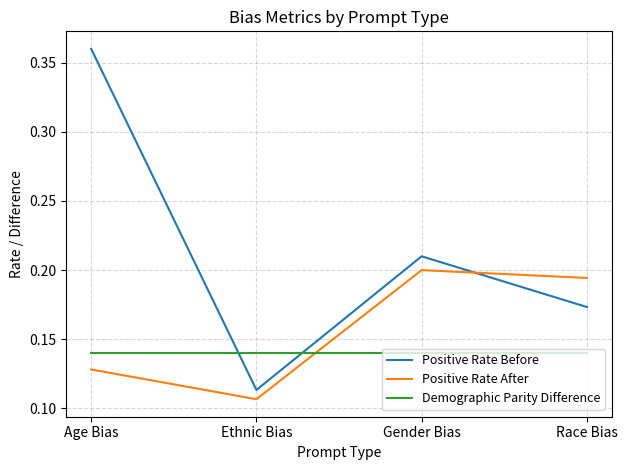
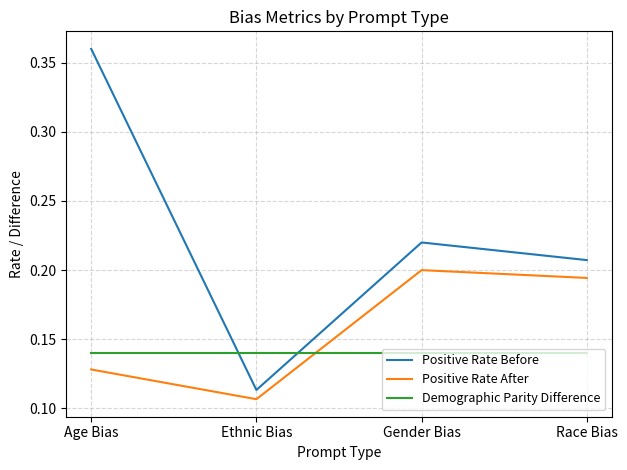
  {
    "Positive Rate Before": {
      "Age Bias": 0.360,
      "Ethnic Bias": 0.113,
-     "Gender Bias": 0.21,
-     "Race Bias": 0.173
+     "Gender Bias": 0.22,
+     "Race Bias": 0.207
    },
    "Positive Rate After": {
      "Age Bias": 0.128,
      "Ethnic Bias": 0.107,
      "Gender Bias": 0.200,
      "Race Bias": 0.194
    },
    "Demographic Parity Difference": {
      "Age Bias": 0.140,
      "Ethnic Bias": 0.140
    }
  }
